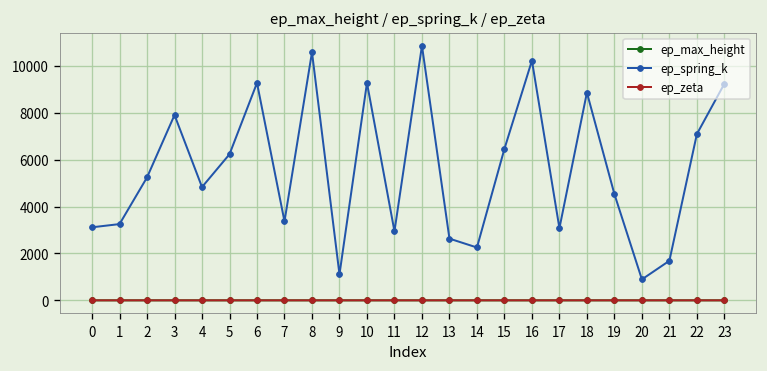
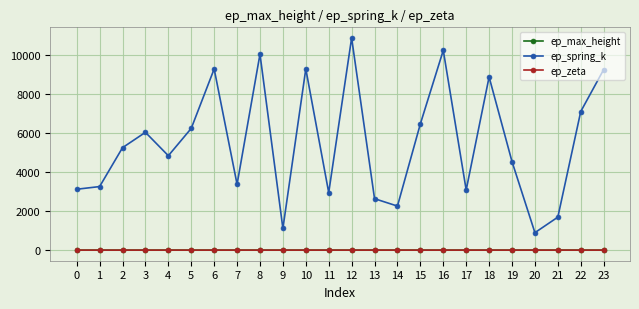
  {
    "ep_zeta": {
      "0": 0,
      "1": 0,
      "2": 0,
      "3": 0,
      "4": 0,
      "5": 0,
      "6": 0,
      "7": 0,
      "8": 0,
      "9": 0,
      "10": 0,
      "11": 0,
      "12": 0,
      "13": 0,
      "14": 0,
      "15": 0,
      "16": 0,
      "17": 0,
      "18": 0,
      "19": 0,
      "20": 0,
      "21": 0,
      "22": 0,
      "23": 0
    },
    "ep_spring_k": {
      "0": 3100,
      "1": 3300,
      "2": 5200,
-     "3": 7900,
+     "3": 6000,
      "4": 4800,
      "5": 6200,
      "6": 9300,
      "7": 3400,
-     "8": 10600,
+     "8": 10000,
      "9": 1100,
      "10": 9300,
      "11": 2900,
      "12": 10900,
      "13": 2600,
      "14": 2300,
      "15": 6500,
      "16": 10200,
      "17": 3100,
      "18": 8900,
      "19": 4500,
      "20": 900,
      "21": 1700,
      "22": 7100
    }
  }
